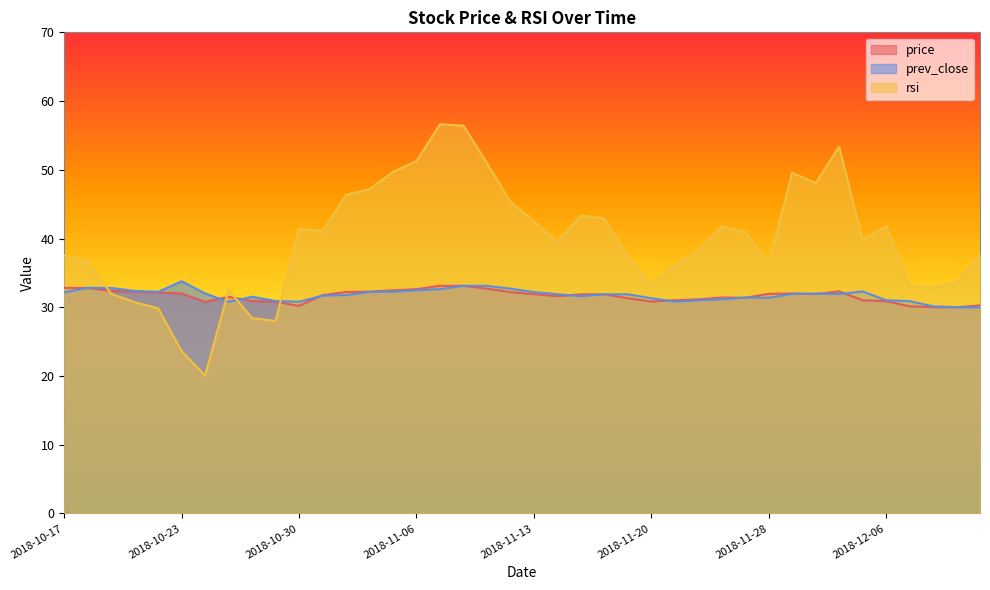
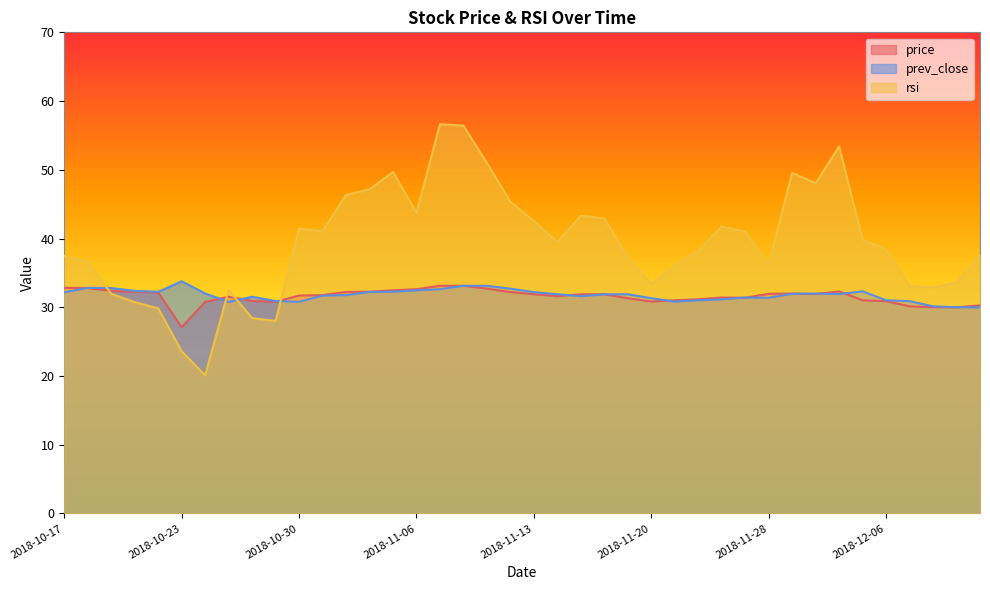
  {
    "price": {
-     "2018-10-23": 32,
-     "2018-10-30": 30,
+     "2018-10-23": 27,
+     "2018-10-30": 32,
      "2018-11-20": 31,
      "2018-11-28": 32
    },
    "prev_close": {
      "2018-10-23": 34,
      "2018-10-30": 31,
      "2018-11-20": 31,
      "2018-11-28": 31
    },
    "rsi": {
      "2018-10-23": 24,
      "2018-10-30": 41,
-     "2018-11-06": 51,
+     "2018-11-06": 44,
      "2018-11-13": 43,
      "2018-11-20": 33,
      "2018-11-28": 36,
-     "2018-12-06": 42
+     "2018-12-06": 38
    }
  }
